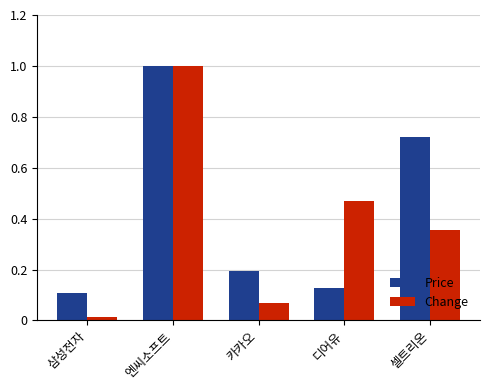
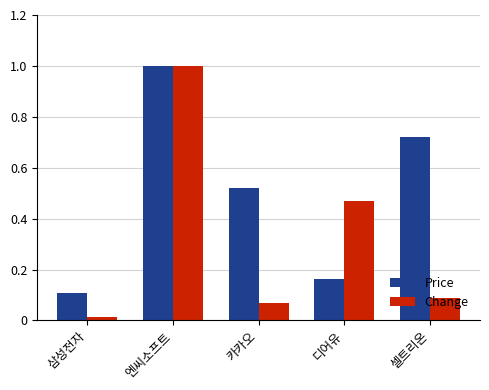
  {
    "Price": {
      "삼성전자": 0.11,
      "엔씨소프트": 1.00,
-     "카카오": 0.20,
-     "디어유": 0.13,
+     "카카오": 0.52,
+     "디어유": 0.16,
      "셀트리온": 0.72
    },
    "Change": {
      "삼성전자": 0.01,
      "엔씨소프트": 1.00,
      "카카오": 0.07,
      "디어유": 0.47,
-     "셀트리온": 0.35
+     "셀트리온": 0.09
    }
  }
